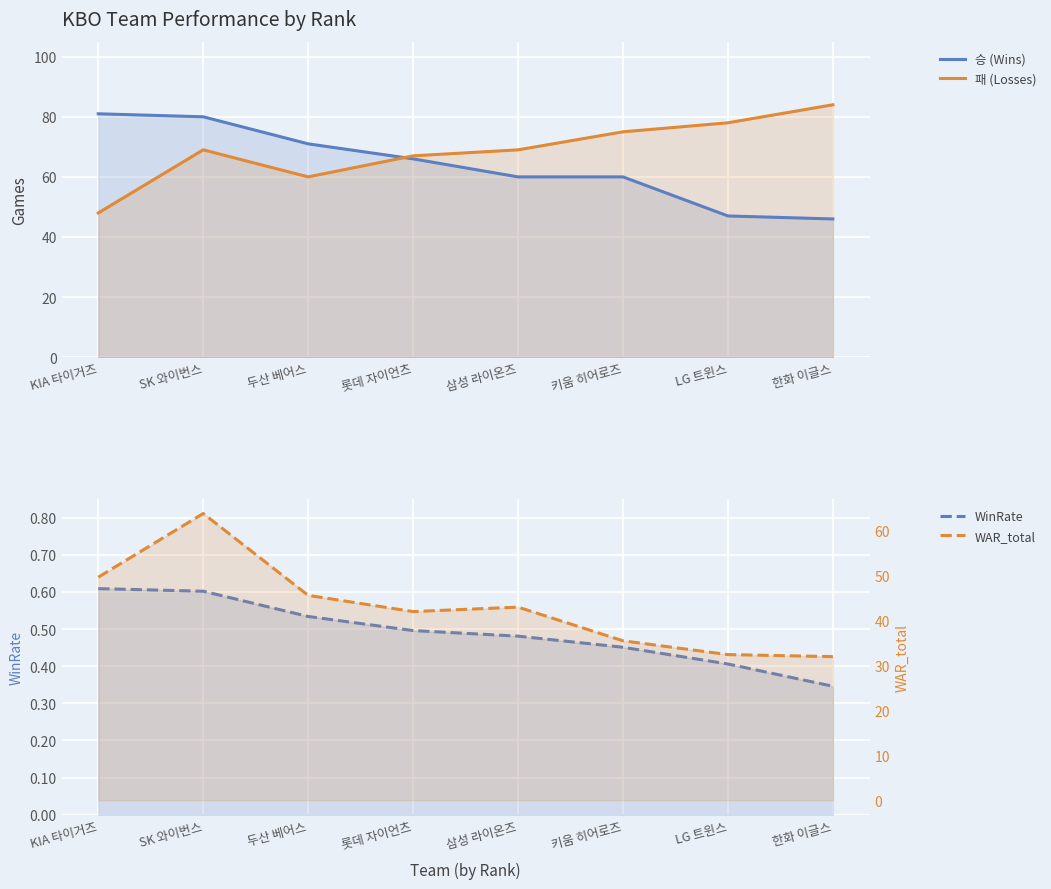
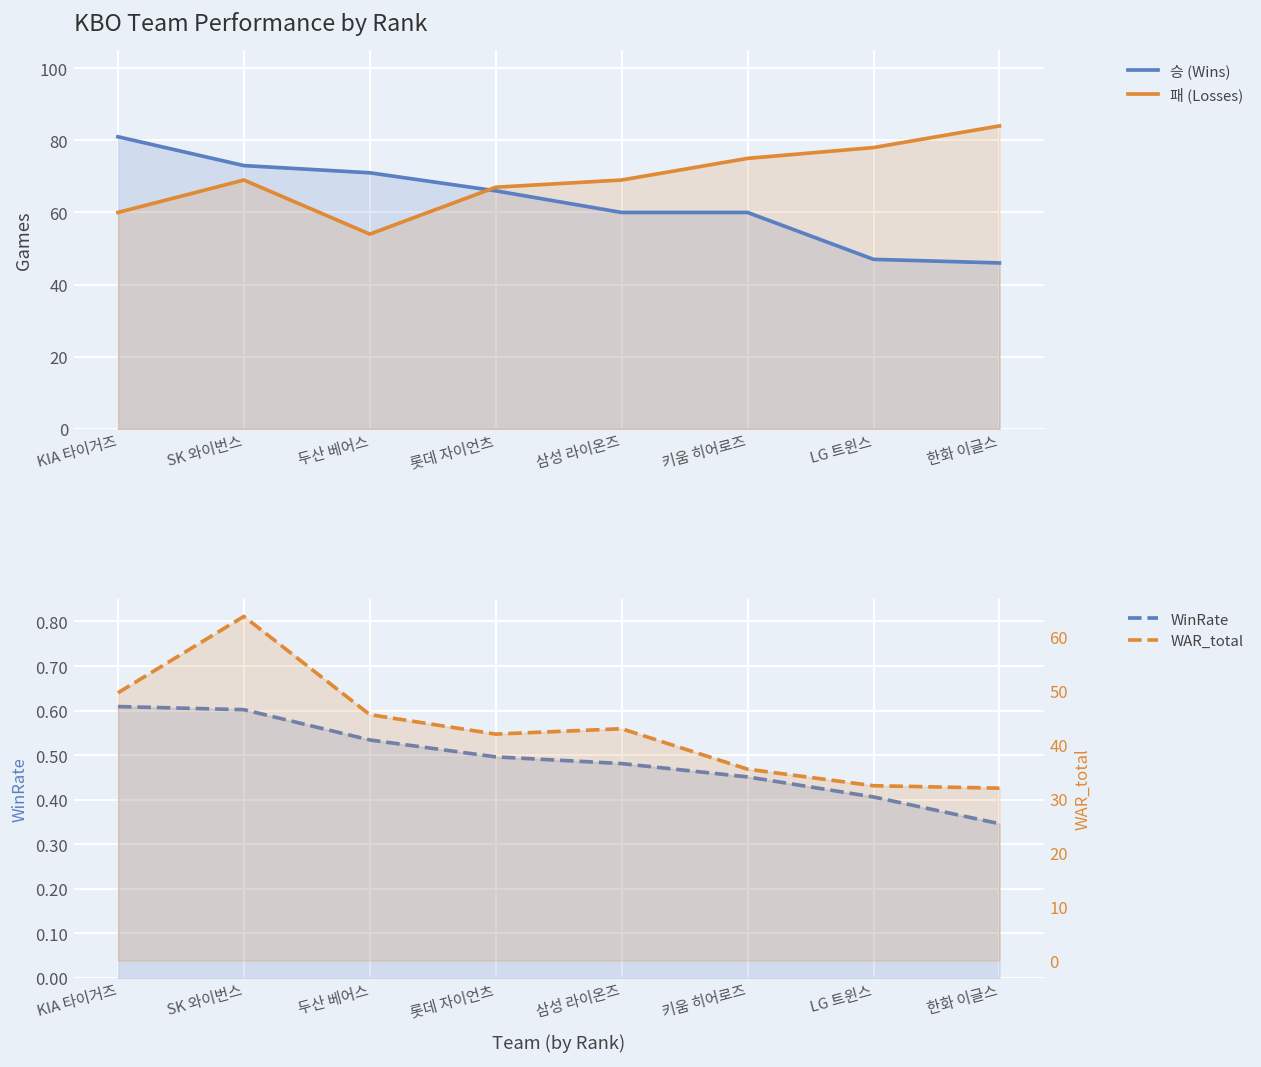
  {
    "KBO Team Performance by Rank": {
      "승 (Wins)": {
        "KIA 타이거즈": 81,
-       "SK 와이번스": 80,
+       "SK 와이번스": 73,
        "두산 베어스": 71,
        "롯데 자이언츠": 66,
        "삼성 라이온즈": 60,
        "키움 히어로즈": 60,
        "LG 트윈스": 47,
        "한화 이글스": 46
      },
      "패 (Losses)": {
-       "KIA 타이거즈": 48,
+       "KIA 타이거즈": 60,
        "SK 와이번스": 69,
-       "두산 베어스": 60,
+       "두산 베어스": 54,
        "롯데 자이언츠": 67,
        "삼성 라이온즈": 69,
        "키움 히어로즈": 75,
        "LG 트윈스": 78,
        "한화 이글스": 84
      }
    }
  }
